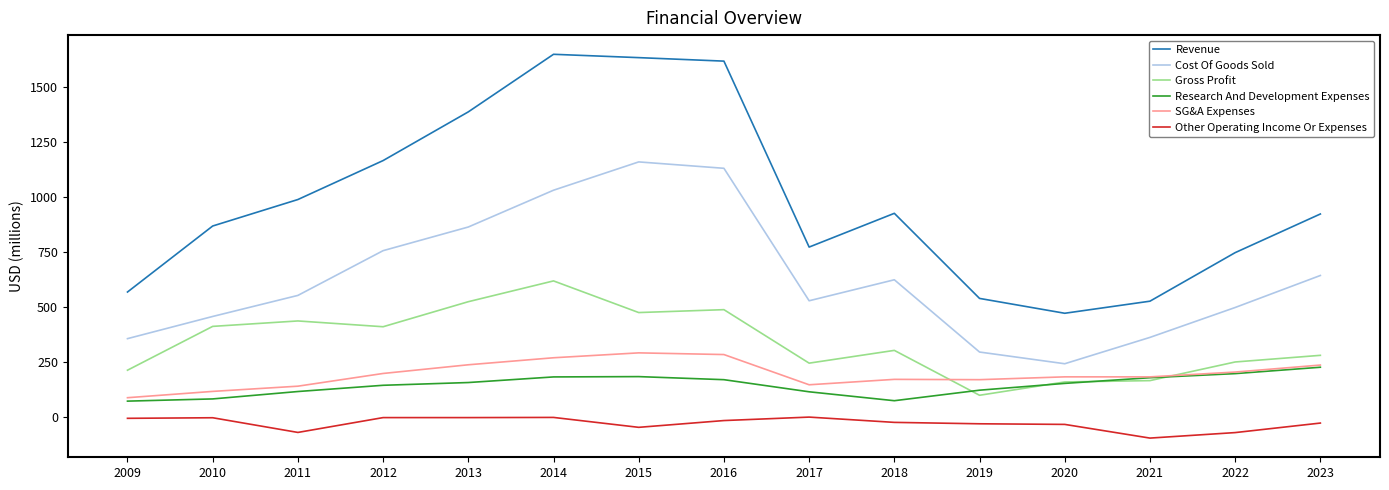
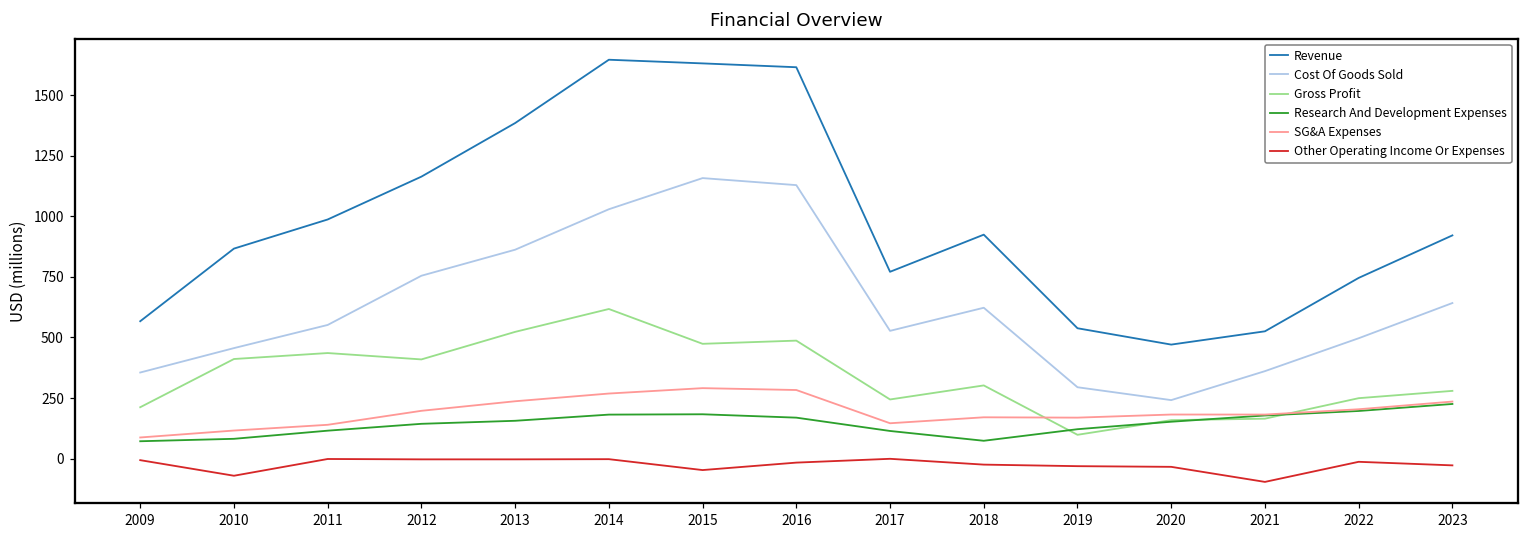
  {
    "Revenue": {
      "2009": 570,
      "2010": 870,
      "2011": 990,
      "2012": 1160,
      "2013": 1390,
      "2014": 1650,
      "2015": 1630,
      "2016": 1620,
      "2017": 770,
      "2018": 920,
      "2019": 540,
      "2020": 470,
      "2021": 530,
      "2022": 750,
      "2023": 920
    },
    "Cost Of Goods Sold": {
      "2009": 360,
      "2010": 460,
      "2011": 550,
      "2012": 760,
      "2013": 860,
      "2014": 1030,
      "2015": 1160,
      "2016": 1130,
      "2017": 530,
      "2018": 620,
      "2019": 290,
      "2020": 240,
      "2021": 360,
      "2022": 500,
      "2023": 640
    },
    "Gross Profit": {
      "2009": 210,
      "2010": 410,
      "2011": 440,
      "2012": 410,
      "2013": 520,
      "2014": 620,
      "2015": 470,
      "2016": 490,
      "2017": 240,
      "2018": 300,
      "2019": 100,
      "2021": 160,
      "2022": 250,
      "2023": 280
    },
    "Research And Development Expenses": {
      "2009": 70,
      "2010": 80,
      "2011": 120,
      "2012": 140,
      "2013": 160,
      "2014": 180,
      "2015": 180,
      "2016": 170,
      "2017": 110,
      "2018": 70,
      "2019": 120
    },
    "SG&A Expenses": {
      "2009": 90,
      "2010": 120,
      "2011": 140,
      "2012": 200,
      "2013": 240,
      "2014": 270,
      "2015": 290,
      "2016": 280,
      "2017": 150,
      "2018": 170,
      "2019": 170,
      "2020": 180
    },
    "Other Operating Income Or Expenses": {
      "2009": -10,
-     "2010": 0,
-     "2011": -70,
+     "2010": -70,
+     "2011": 0,
      "2012": 0,
      "2013": 0,
      "2014": 0,
      "2015": -50,
      "2016": -20,
      "2017": 0,
      "2018": -30,
      "2019": -30,
      "2020": -30,
      "2021": -100,
-     "2022": -70,
+     "2022": -10,
      "2023": -30
    }
  }
